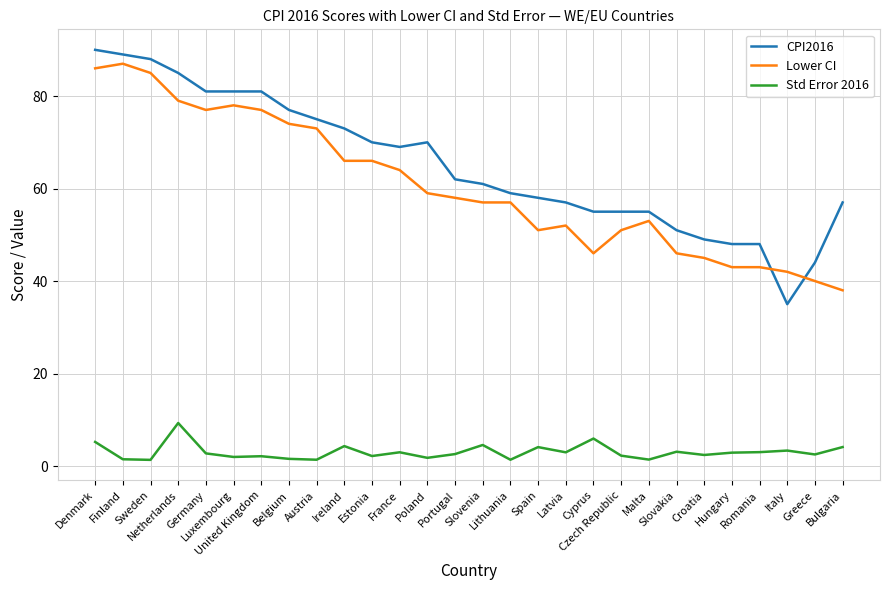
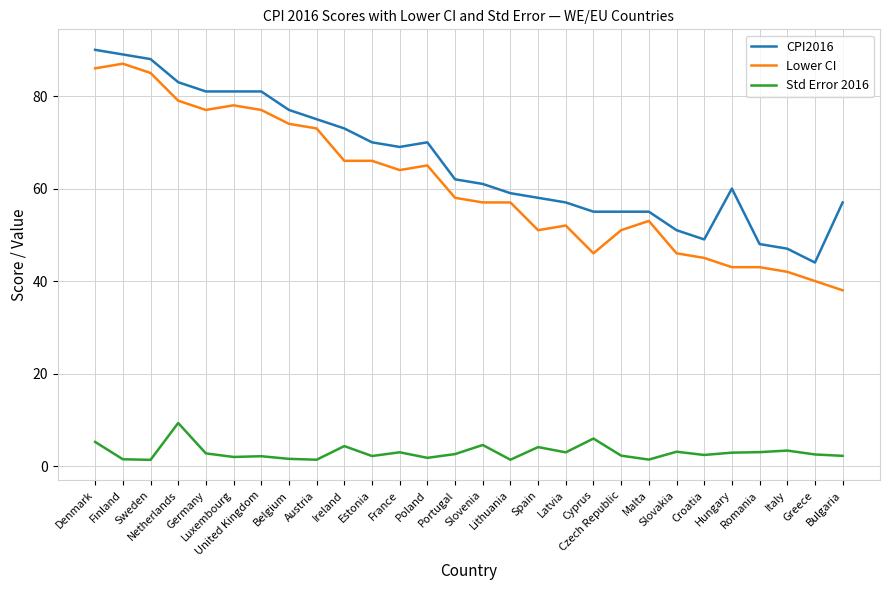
  {
    "CPI2016": {
      "Denmark": 90,
      "Finland": 89,
      "Sweden": 88,
-     "Netherlands": 85,
+     "Netherlands": 83,
      "Germany": 81,
      "Luxembourg": 81,
      "United Kingdom": 81,
      "Belgium": 77,
      "Austria": 75,
      "Ireland": 73,
      "Estonia": 70,
      "France": 69,
      "Poland": 70,
      "Portugal": 62,
      "Slovenia": 61,
      "Lithuania": 59,
      "Spain": 58,
      "Latvia": 57,
      "Cyprus": 55,
      "Czech Republic": 55,
      "Malta": 55,
      "Slovakia": 51,
      "Croatia": 49,
-     "Hungary": 48,
+     "Hungary": 60,
      "Romania": 48,
-     "Italy": 35,
+     "Italy": 47,
      "Greece": 44,
      "Bulgaria": 57
    },
    "Lower CI": {
      "Denmark": 86,
      "Finland": 87,
      "Sweden": 85,
      "Netherlands": 79,
      "Germany": 77,
      "Luxembourg": 78,
      "United Kingdom": 77,
      "Belgium": 74,
      "Austria": 73,
      "Ireland": 66,
      "Estonia": 66,
      "France": 64,
-     "Poland": 59,
+     "Poland": 65,
      "Portugal": 58,
      "Slovenia": 57,
      "Lithuania": 57,
      "Spain": 51,
      "Latvia": 52,
      "Cyprus": 46,
      "Czech Republic": 51,
      "Malta": 53,
      "Slovakia": 46,
      "Croatia": 45,
      "Hungary": 43,
      "Romania": 43,
      "Italy": 42,
      "Greece": 40,
      "Bulgaria": 38
    },
    "Std Error 2016": {
      "Denmark": 5,
      "Finland": 1,
      "Sweden": 1,
      "Netherlands": 9,
      "Germany": 3,
      "Luxembourg": 2,
      "United Kingdom": 2,
      "Belgium": 2,
      "Austria": 1,
      "Ireland": 4,
      "Estonia": 2,
      "France": 3,
      "Poland": 2,
      "Portugal": 3,
      "Slovenia": 5,
      "Lithuania": 1,
      "Spain": 4,
      "Latvia": 3,
      "Cyprus": 6,
      "Czech Republic": 2,
      "Malta": 1,
      "Slovakia": 3,
      "Croatia": 2,
      "Hungary": 3,
      "Romania": 3,
      "Italy": 3,
      "Greece": 3,
-     "Bulgaria": 4
+     "Bulgaria": 2
    }
  }
